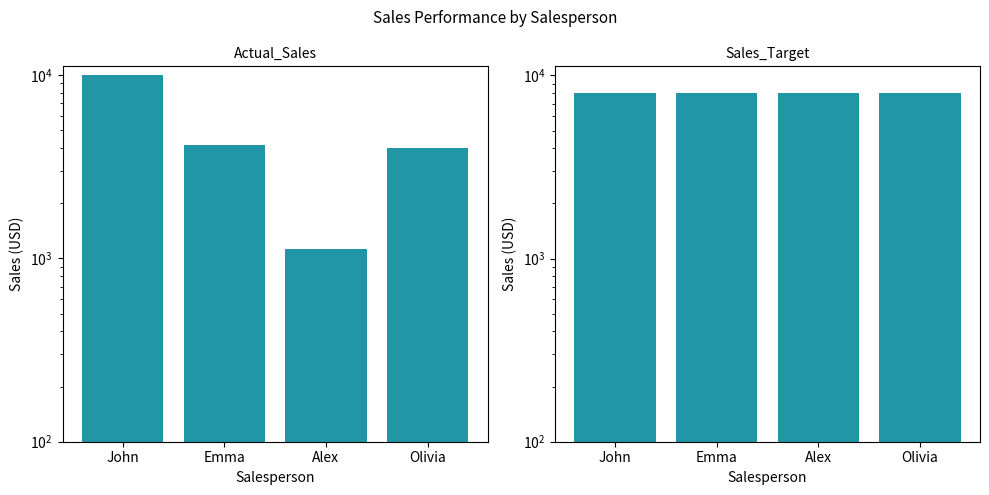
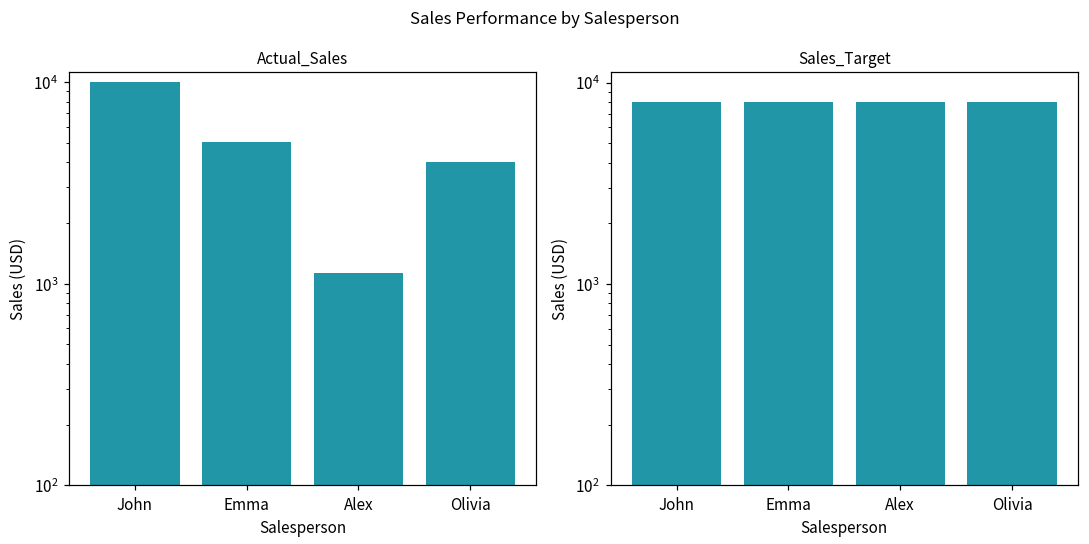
  {
    "Actual_Sales": {
      "John": 10000,
-     "Emma": 4100,
+     "Emma": 5100,
      "Alex": 1100,
      "Olivia": 4000
    },
    "Sales_Target": {
      "John": 8000,
      "Emma": 8000,
      "Alex": 8000,
      "Olivia": 8000
    }
  }
